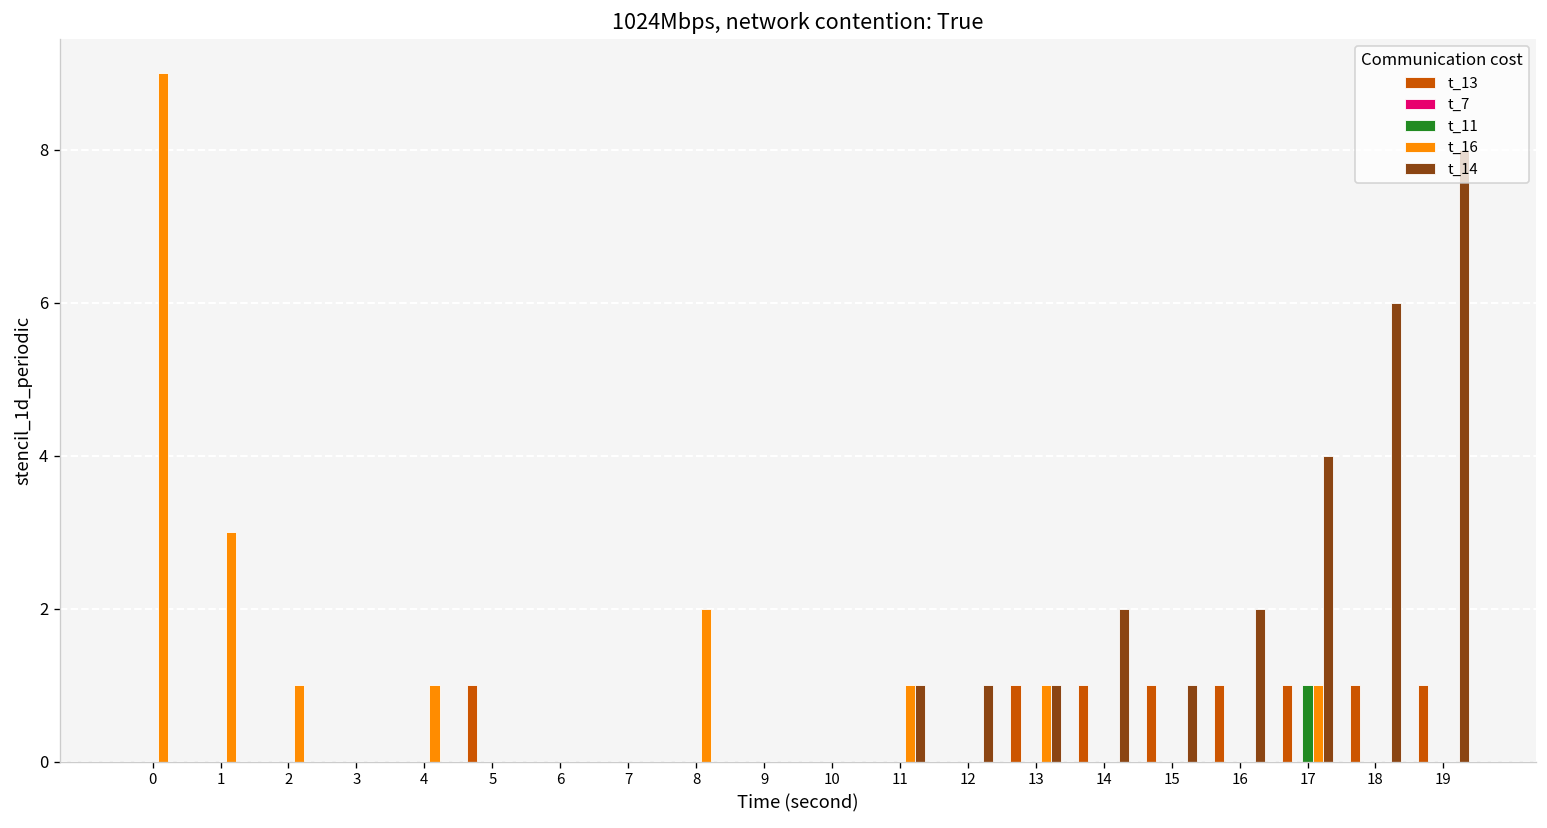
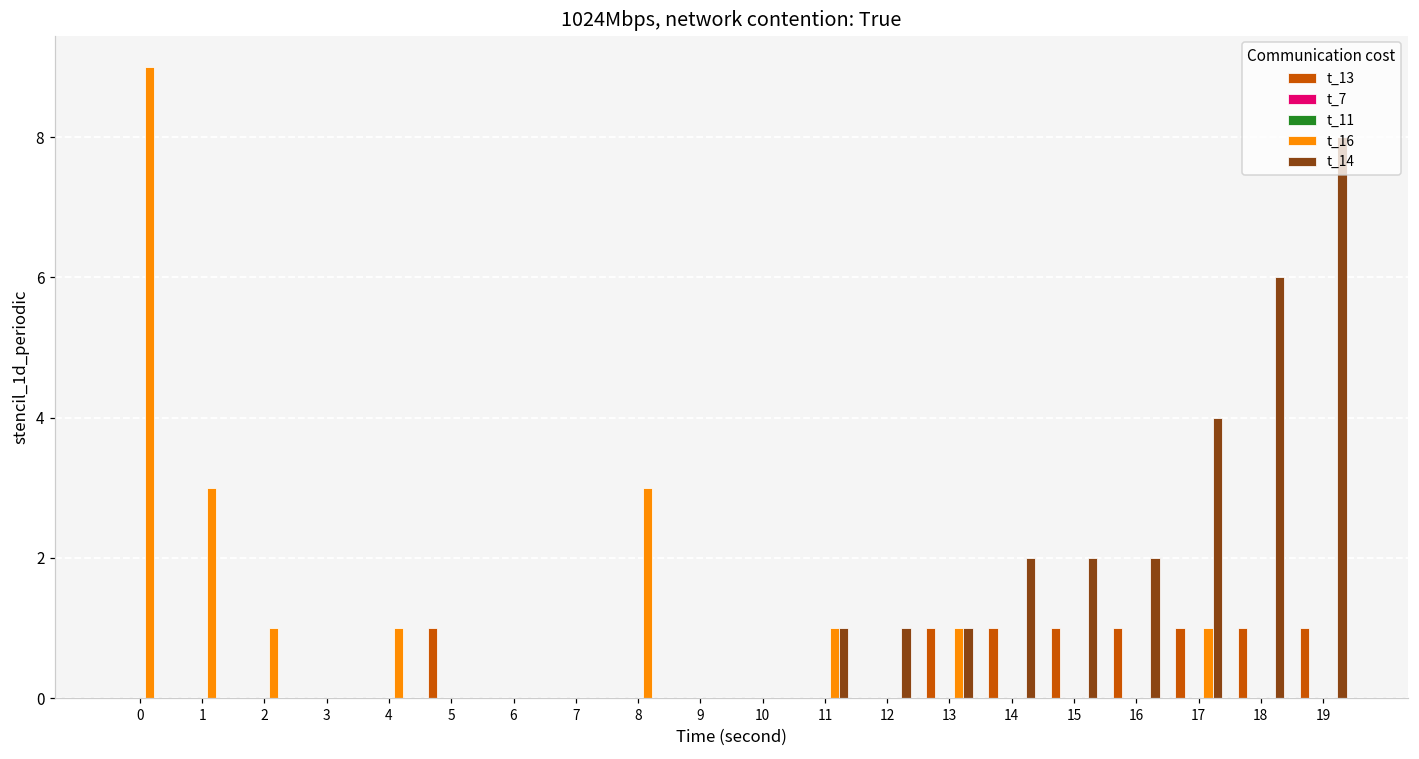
  {
    "t_13": {
      "0": 0,
      "1": 0,
      "2": 0,
      "3": 0,
      "4": 0,
      "5": 1,
      "6": 0,
      "7": 0,
      "8": 0,
      "9": 0,
      "10": 0,
      "11": 0,
      "12": 0,
      "13": 1,
      "14": 1,
      "15": 1,
      "16": 1,
      "17": 1,
      "18": 1,
      "19": 1
    },
    "t_7": {
      "0": 0,
      "1": 0,
      "2": 0,
      "3": 0,
      "4": 0,
      "5": 0,
      "6": 0,
      "7": 0,
      "8": 0,
      "9": 0,
      "10": 0,
      "11": 0,
      "12": 0,
      "13": 0,
      "14": 0,
      "15": 0,
      "16": 0,
      "17": 0,
      "18": 0,
      "19": 0
    },
    "t_11": {
      "0": 0,
      "1": 0,
      "2": 0,
      "3": 0,
      "4": 0,
      "5": 0,
      "6": 0,
      "7": 0,
      "8": 0,
      "9": 0,
      "10": 0,
      "11": 0,
      "12": 0,
      "13": 0,
      "14": 0,
      "15": 0,
      "16": 0,
-     "17": 1,
+     "17": 0,
      "18": 0,
      "19": 0
    },
    "t_16": {
      "0": 9,
      "1": 3,
      "2": 1,
      "3": 0,
      "4": 1,
      "5": 0,
      "6": 0,
      "7": 0,
-     "8": 2,
+     "8": 3,
      "9": 0,
      "10": 0,
      "11": 1,
      "12": 0,
      "13": 1,
      "14": 0,
      "15": 0,
      "16": 0,
      "17": 1,
      "18": 0,
      "19": 0
    },
    "t_14": {
      "0": 0,
      "1": 0,
      "2": 0,
      "3": 0,
      "4": 0,
      "5": 0,
      "6": 0,
      "7": 0,
      "8": 0,
      "9": 0,
      "10": 0,
      "11": 1,
      "12": 1,
      "13": 1,
      "14": 2,
-     "15": 1,
+     "15": 2,
      "16": 2,
      "17": 4,
      "18": 6
    }
  }
